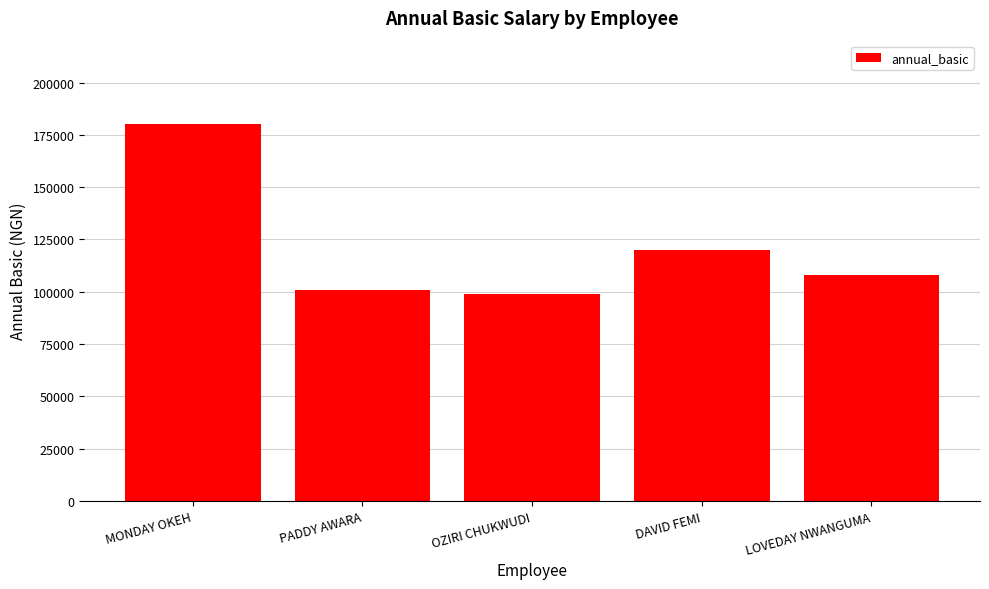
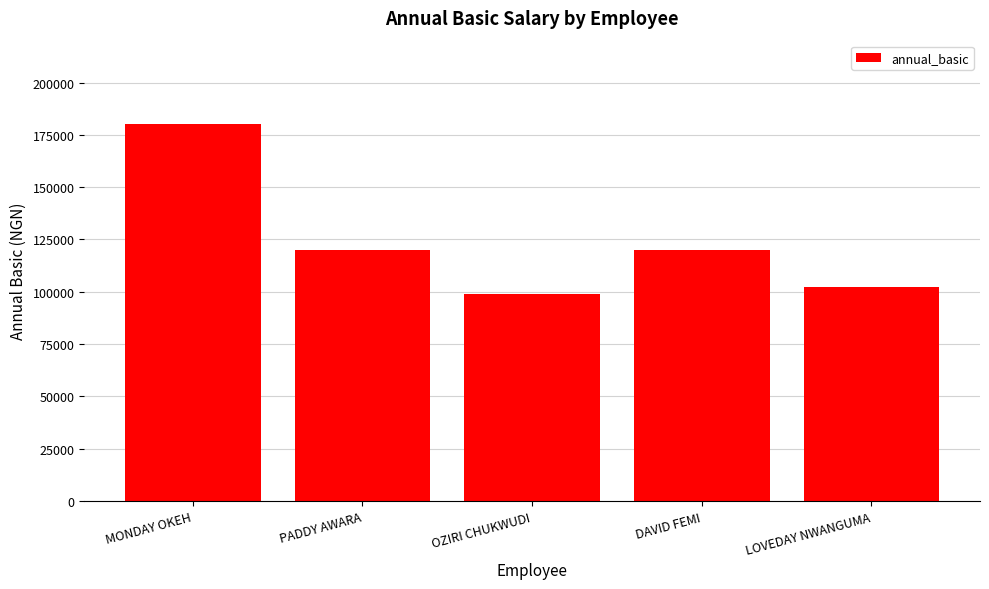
  {
    "MONDAY OKEH": 180000,
-   "PADDY AWARA": 101000,
+   "PADDY AWARA": 120000,
    "OZIRI CHUKWUDI": 99000,
    "DAVID FEMI": 120000,
-   "LOVEDAY NWANGUMA": 108000
+   "LOVEDAY NWANGUMA": 102000
  }
